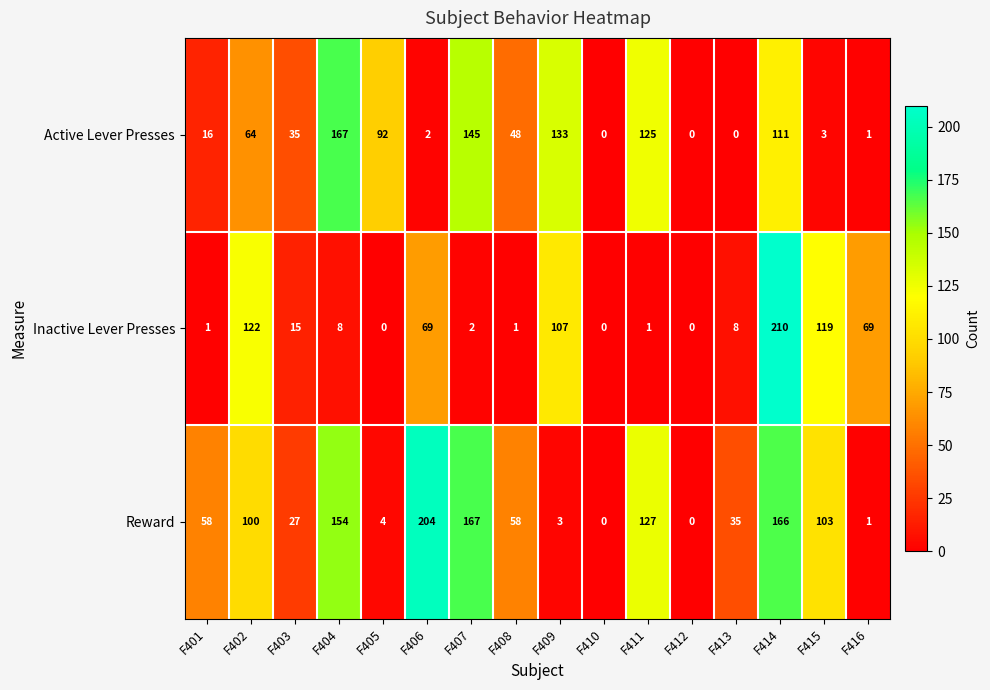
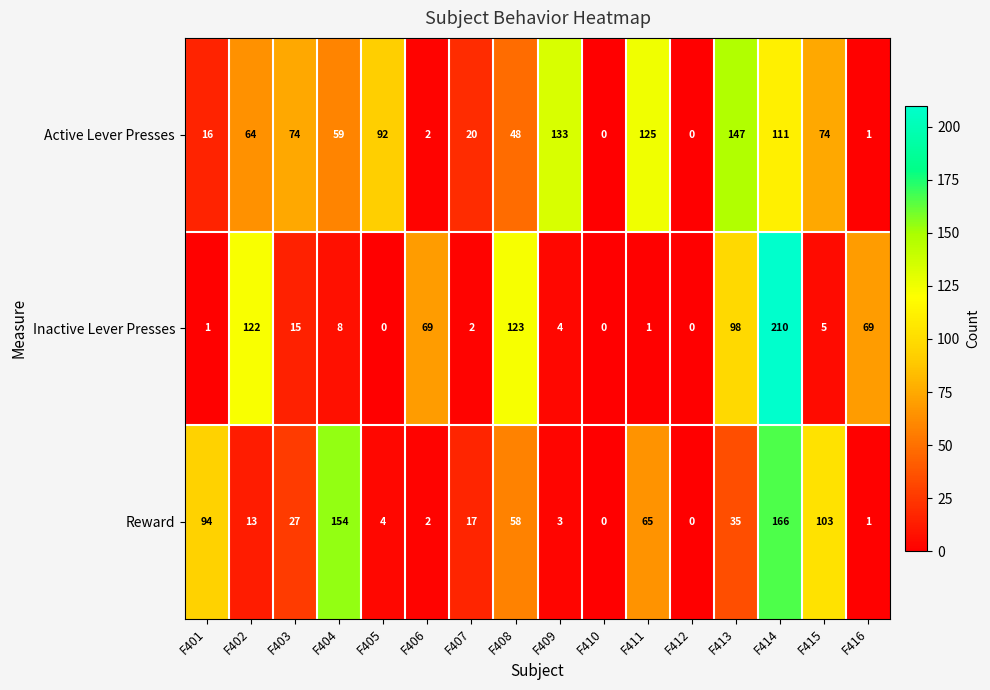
  {
    "Active Lever Presses": {
      "F401": 16,
      "F402": 64,
-     "F403": 35,
-     "F404": 167,
+     "F403": 74,
+     "F404": 59,
      "F405": 92,
      "F406": 2,
-     "F407": 145,
+     "F407": 20,
      "F408": 48,
      "F409": 133,
      "F410": 0,
      "F411": 125,
      "F412": 0,
-     "F413": 0,
+     "F413": 147,
      "F414": 111,
-     "F415": 3,
+     "F415": 74,
      "F416": 1
    },
    "Inactive Lever Presses": {
      "F401": 1,
      "F402": 122,
      "F403": 15,
      "F404": 8,
      "F405": 0,
      "F406": 69,
      "F407": 2,
-     "F408": 1,
-     "F409": 107,
+     "F408": 123,
+     "F409": 4,
      "F410": 0,
      "F411": 1,
      "F412": 0,
-     "F413": 8,
+     "F413": 98,
      "F414": 210,
-     "F415": 119,
+     "F415": 5,
      "F416": 69
    },
    "Reward": {
-     "F401": 58,
-     "F402": 100,
+     "F401": 94,
+     "F402": 13,
      "F403": 27,
      "F404": 154,
      "F405": 4,
-     "F406": 204,
-     "F407": 167,
+     "F406": 2,
+     "F407": 17,
      "F408": 58,
      "F409": 3,
      "F410": 0,
-     "F411": 127,
+     "F411": 65,
      "F412": 0,
      "F413": 35,
      "F414": 166,
      "F415": 103,
      "F416": 1
    }
  }
